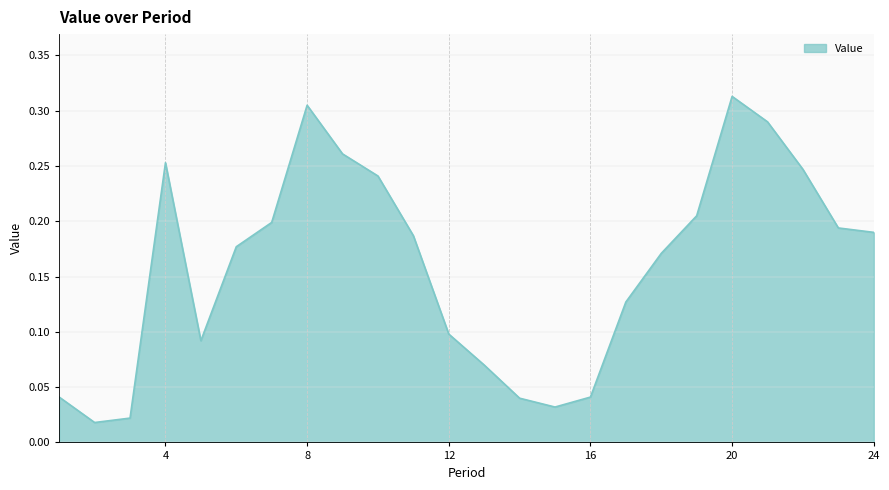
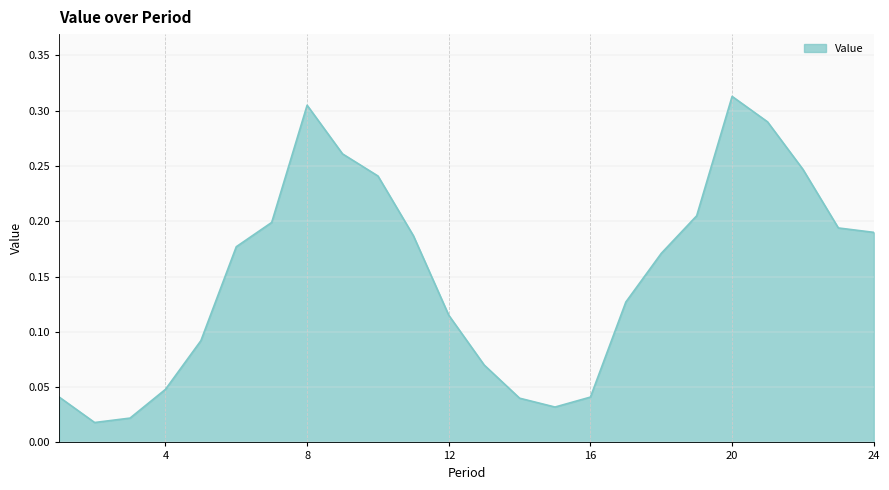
  {
-   "4": 0.253,
+   "4": 0.048,
    "8": 0.305,
-   "12": 0.098,
+   "12": 0.115,
    "16": 0.041,
    "20": 0.313,
    "24": 0.190
  }
